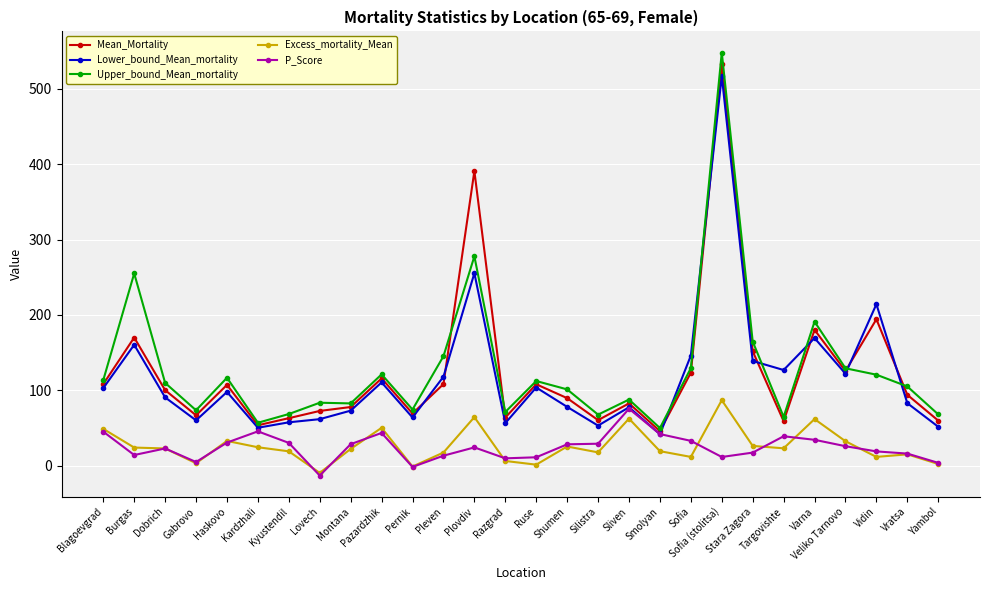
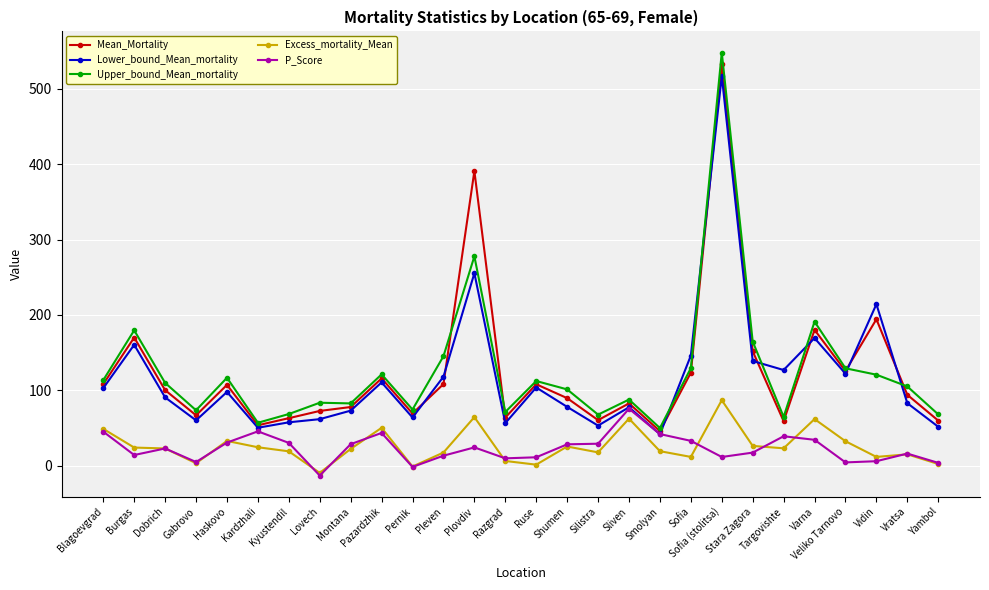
  {
    "Mean_Mortality": {
      "Blagoevgrad": 110,
      "Burgas": 170,
      "Dobrich": 100,
      "Gabrovo": 70,
      "Haskovo": 110,
      "Kyustendil": 60,
      "Lovech": 70,
      "Montana": 80,
      "Pazardzhik": 120,
      "Pernik": 70,
      "Pleven": 110,
      "Plovdiv": 390,
      "Razgrad": 60,
      "Ruse": 110,
      "Shumen": 90,
      "Silistra": 60,
      "Sliven": 80,
      "Smolyan": 50,
      "Sofia": 120,
      "Sofia (stolitsa)": 530,
      "Stara Zagora": 150,
      "Targovishte": 60,
      "Varna": 180,
      "Veliko Tarnovo": 130,
      "Vidin": 190,
      "Vratsa": 90,
      "Yambol": 60
    },
    "Lower_bound_Mean_mortality": {
      "Blagoevgrad": 100,
      "Burgas": 160,
      "Dobrich": 90,
      "Gabrovo": 60,
      "Haskovo": 100,
      "Kyustendil": 60,
      "Lovech": 60,
      "Montana": 70,
      "Pazardzhik": 110,
      "Pernik": 60,
      "Pleven": 120,
      "Plovdiv": 260,
      "Razgrad": 60,
      "Ruse": 100,
      "Shumen": 80,
      "Silistra": 50,
      "Sofia": 150,
      "Sofia (stolitsa)": 520,
      "Stara Zagora": 140,
      "Targovishte": 130,
      "Varna": 170,
      "Veliko Tarnovo": 120,
      "Vidin": 210,
      "Vratsa": 80,
      "Yambol": 50
    },
    "Upper_bound_Mean_mortality": {
      "Blagoevgrad": 110,
-     "Burgas": 260,
+     "Burgas": 180,
      "Dobrich": 110,
      "Gabrovo": 70,
      "Haskovo": 120,
      "Kyustendil": 70,
      "Lovech": 80,
      "Montana": 80,
      "Pazardzhik": 120,
      "Pernik": 70,
      "Pleven": 150,
      "Plovdiv": 280,
      "Razgrad": 70,
      "Ruse": 110,
      "Shumen": 100,
      "Silistra": 70,
      "Sliven": 90,
      "Smolyan": 50,
      "Sofia": 130,
      "Sofia (stolitsa)": 550,
      "Stara Zagora": 160,
      "Targovishte": 60,
      "Varna": 190,
      "Veliko Tarnovo": 130,
      "Vidin": 120,
      "Vratsa": 110,
      "Yambol": 70
    },
    "Excess_mortality_Mean": {
      "Blagoevgrad": 50,
      "Burgas": 20,
      "Kardzhali": 20,
      "Kyustendil": 20,
      "Lovech": -10,
      "Montana": 20,
      "Pazardzhik": 50,
      "Pleven": 20,
      "Plovdiv": 60,
      "Razgrad": 10,
      "Ruse": 0,
      "Silistra": 20,
      "Sliven": 60,
      "Smolyan": 20,
      "Sofia": 10,
      "Sofia (stolitsa)": 90,
      "Stara Zagora": 30,
      "Targovishte": 20,
      "Varna": 60,
      "Veliko Tarnovo": 30,
      "Vidin": 10
    },
    "P_Score": {
      "Blagoevgrad": 50,
      "Burgas": 10,
      "Kardzhali": 50,
      "Kyustendil": 30,
      "Lovech": -10,
      "Montana": 30,
      "Pazardzhik": 40,
      "Pleven": 10,
      "Plovdiv": 20,
      "Razgrad": 10,
      "Ruse": 10,
      "Silistra": 30,
      "Sofia": 30,
      "Sofia (stolitsa)": 10,
      "Stara Zagora": 20,
      "Targovishte": 40,
      "Varna": 30,
-     "Veliko Tarnovo": 30,
-     "Vidin": 20
+     "Veliko Tarnovo": 0,
+     "Vidin": 10
    }
  }
